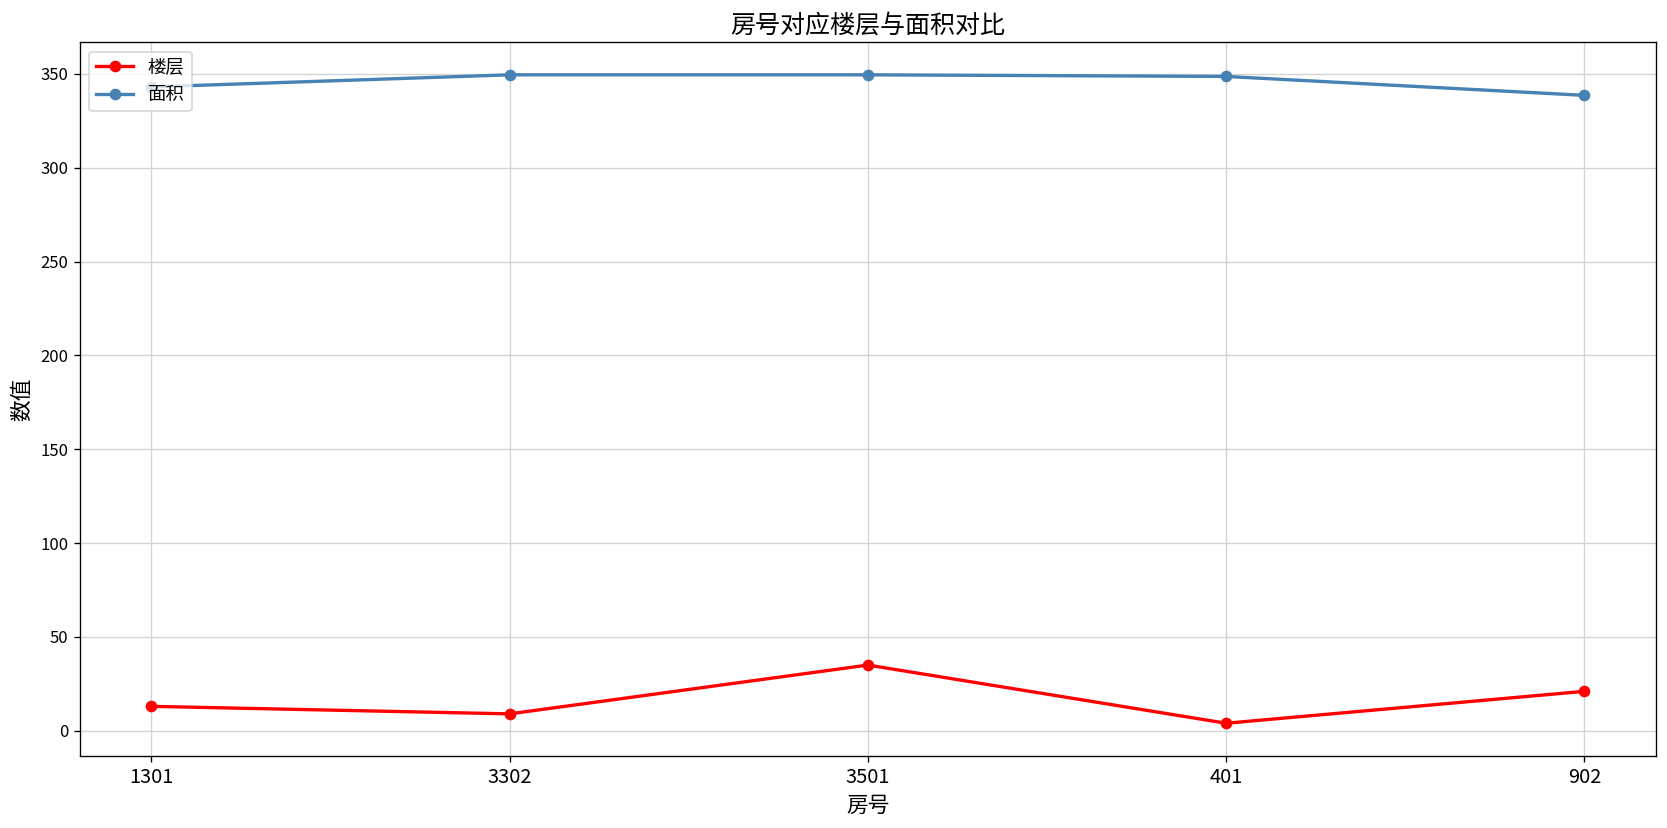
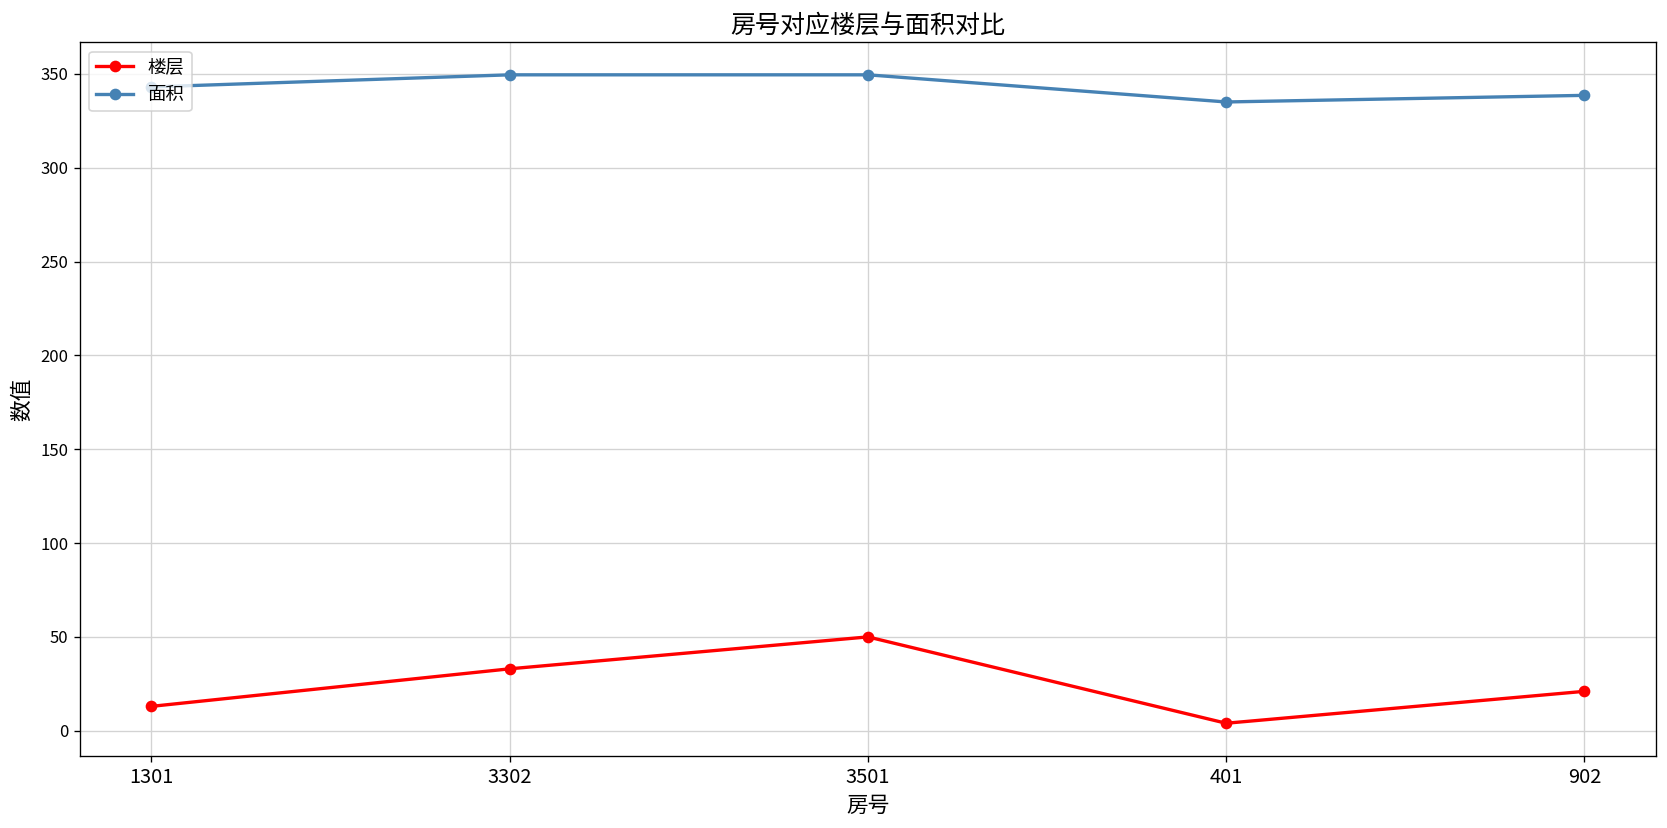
  {
    "楼层": {
      "1301": 13,
-     "3302": 9,
-     "3501": 35,
+     "3302": 33,
+     "3501": 50,
      "401": 4,
      "902": 21
    },
    "面积": {
      "3302": 349,
      "3501": 349,
-     "401": 349,
+     "401": 335,
      "902": 339
    }
  }
